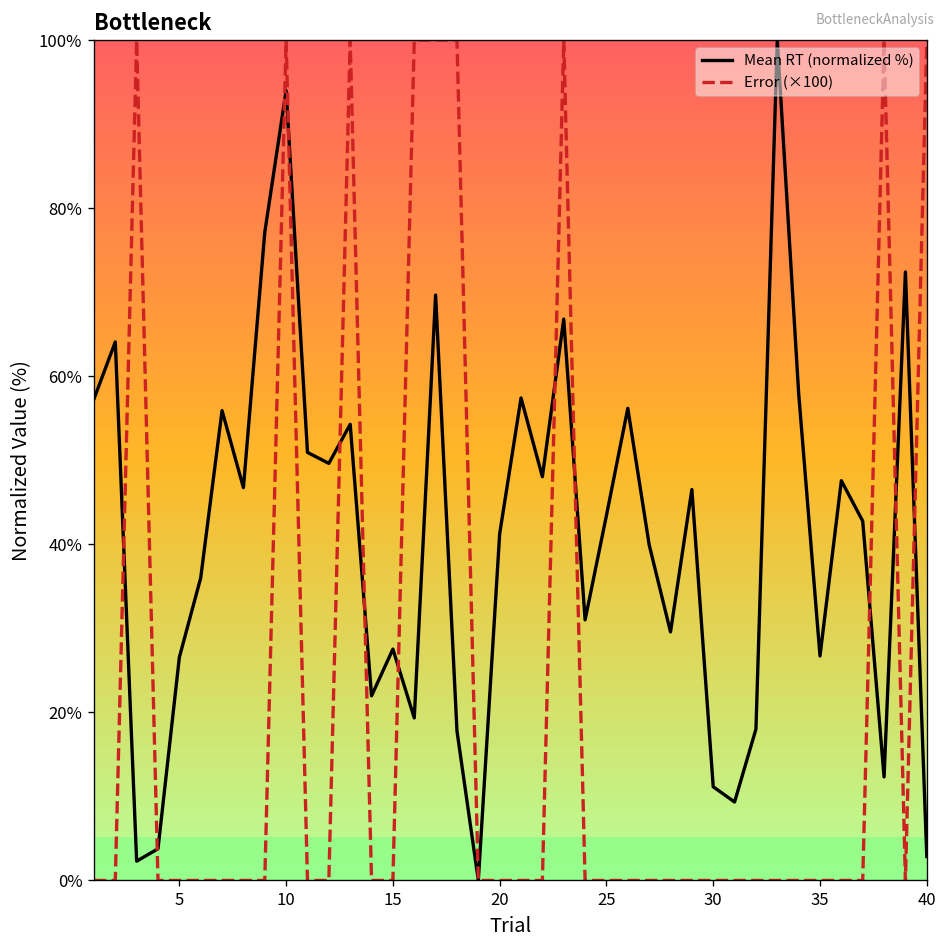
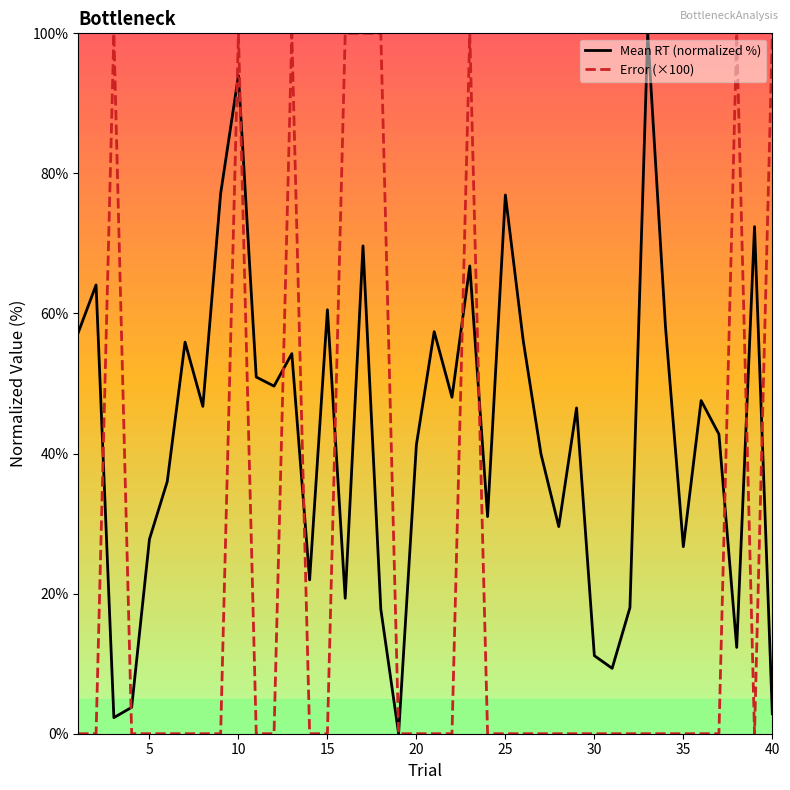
  {
    "Mean RT (normalized %)": {
-     "5": "27%",
+     "5": "28%",
      "10": "94%",
-     "15": "28%",
+     "15": "61%",
      "20": "41%",
-     "25": "43%",
+     "25": "77%",
      "30": "11%",
      "35": "27%"
    },
    "Error (×100)": {
      "10": "100%",
      "40": "100%"
    }
  }
